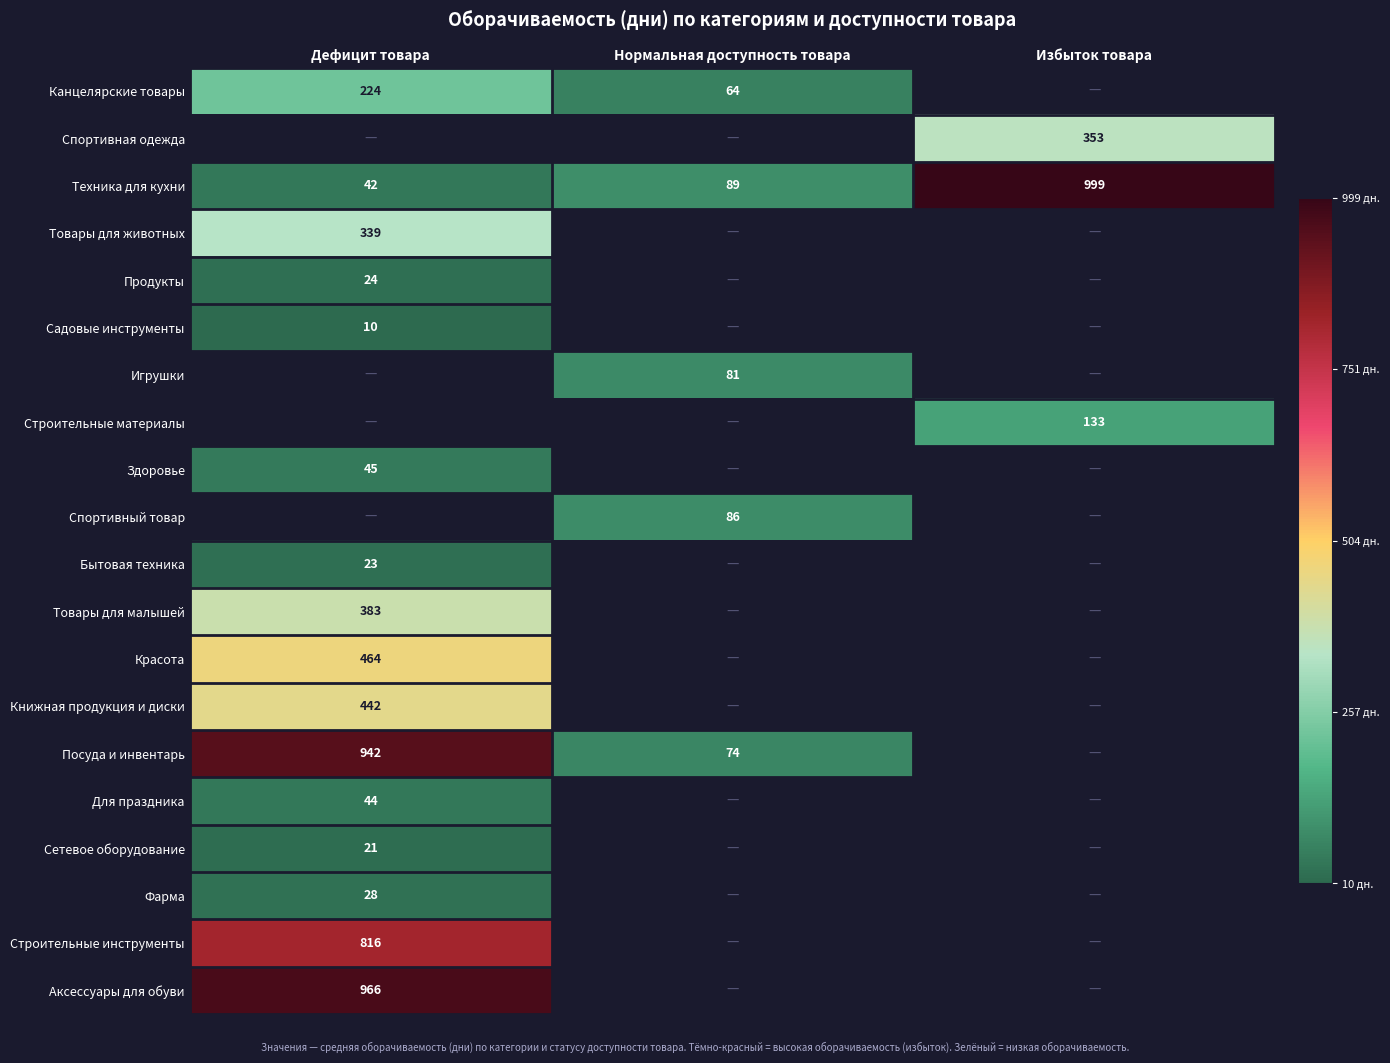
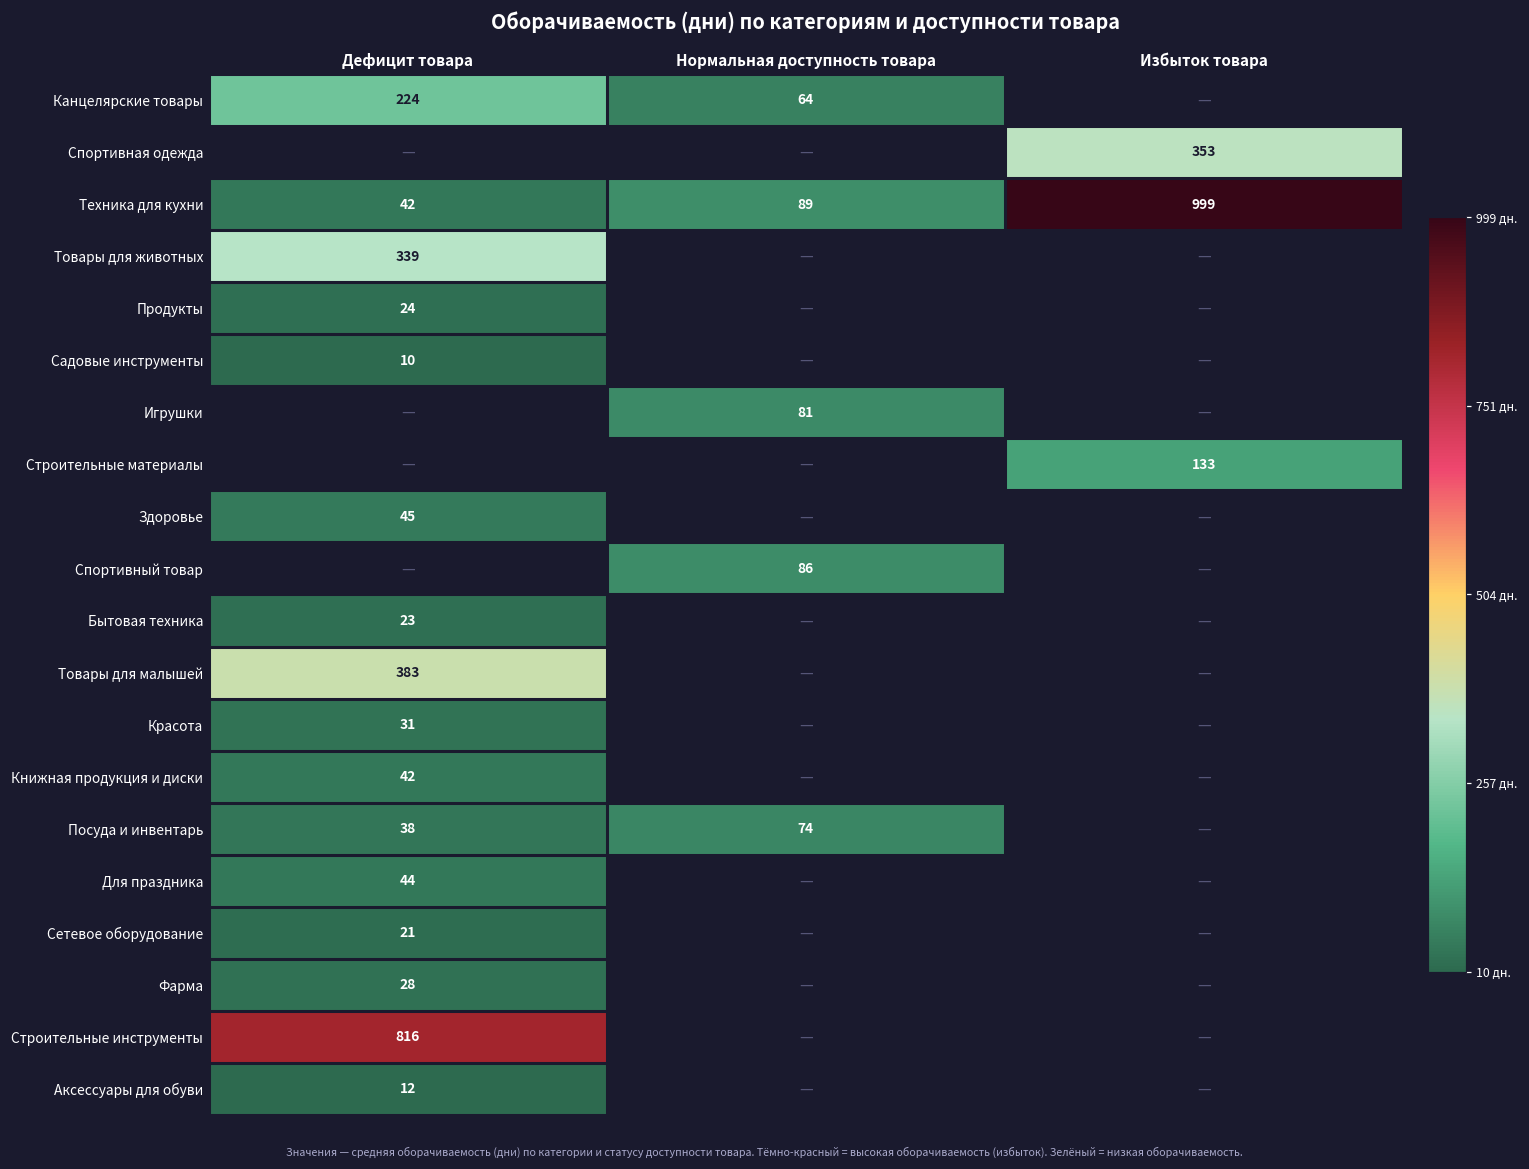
  {
    "Канцелярские товары": {
      "Дефицит товара": 224,
      "Нормальная доступность товара": 64
    },
    "Спортивная одежда": {
      "Избыток товара": 353
    },
    "Техника для кухни": {
      "Дефицит товара": 42,
      "Нормальная доступность товара": 89,
      "Избыток товара": 999
    },
    "Товары для животных": {
      "Дефицит товара": 339
    },
    "Продукты": {
      "Дефицит товара": 24
    },
    "Садовые инструменты": {
      "Дефицит товара": 10
    },
    "Игрушки": {
      "Нормальная доступность товара": 81
    },
    "Строительные материалы": {
      "Избыток товара": 133
    },
    "Здоровье": {
      "Дефицит товара": 45
    },
    "Спортивный товар": {
      "Нормальная доступность товара": 86
    },
    "Бытовая техника": {
      "Дефицит товара": 23
    },
    "Товары для малышей": {
      "Дефицит товара": 383
    },
    "Красота": {
-     "Дефицит товара": 464
+     "Дефицит товара": 31
    },
    "Книжная продукция и диски": {
-     "Дефицит товара": 442
+     "Дефицит товара": 42
    },
    "Посуда и инвентарь": {
-     "Дефицит товара": 942,
+     "Дефицит товара": 38,
      "Нормальная доступность товара": 74
    },
    "Для праздника": {
      "Дефицит товара": 44
    },
    "Сетевое оборудование": {
      "Дефицит товара": 21
    },
    "Фарма": {
      "Дефицит товара": 28
    },
    "Строительные инструменты": {
      "Дефицит товара": 816
    },
    "Аксессуары для обуви": {
-     "Дефицит товара": 966
+     "Дефицит товара": 12
    }
  }
